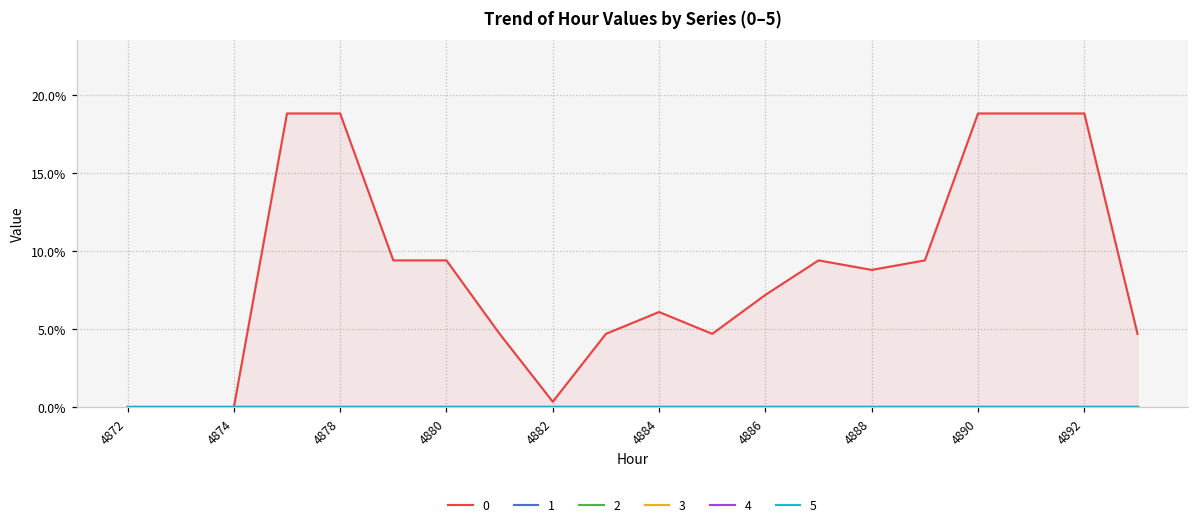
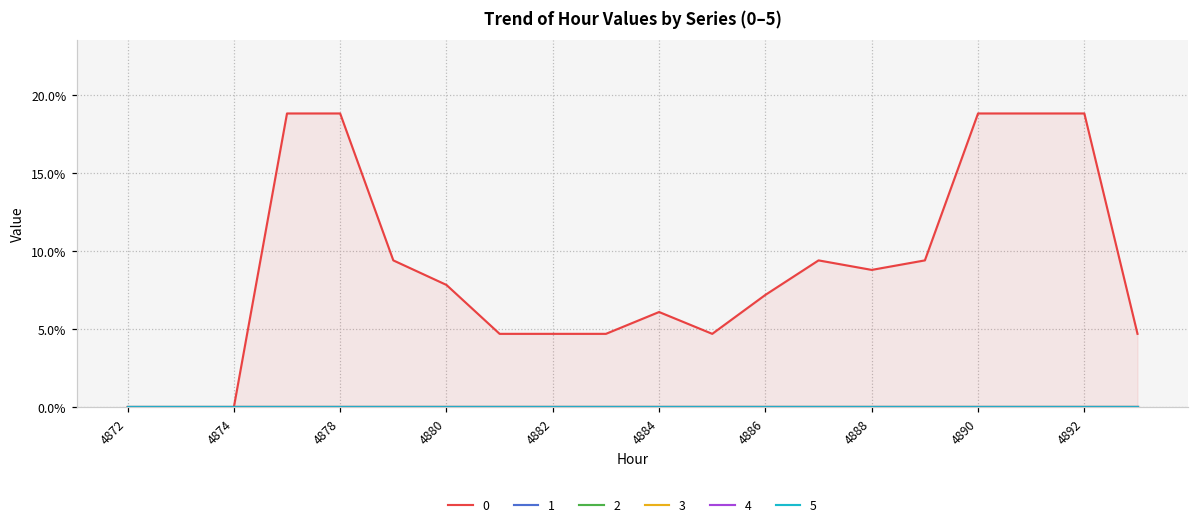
  {
    "0": {
      "4878": "18.8%",
-     "4880": "9.4%",
-     "4882": "0.4%",
+     "4880": "7.8%",
+     "4882": "4.7%",
      "4884": "6.1%",
      "4886": "7.2%",
      "4888": "8.8%",
      "4890": "18.8%",
      "4892": "18.8%"
    },
    "5": {
      "4878": "0.0%",
      "4880": "0.0%",
      "4882": "0.0%",
      "4884": "0.0%",
      "4886": "0.0%",
      "4888": "0.0%",
      "4890": "0.0%",
      "4892": "0.0%"
    }
  }
